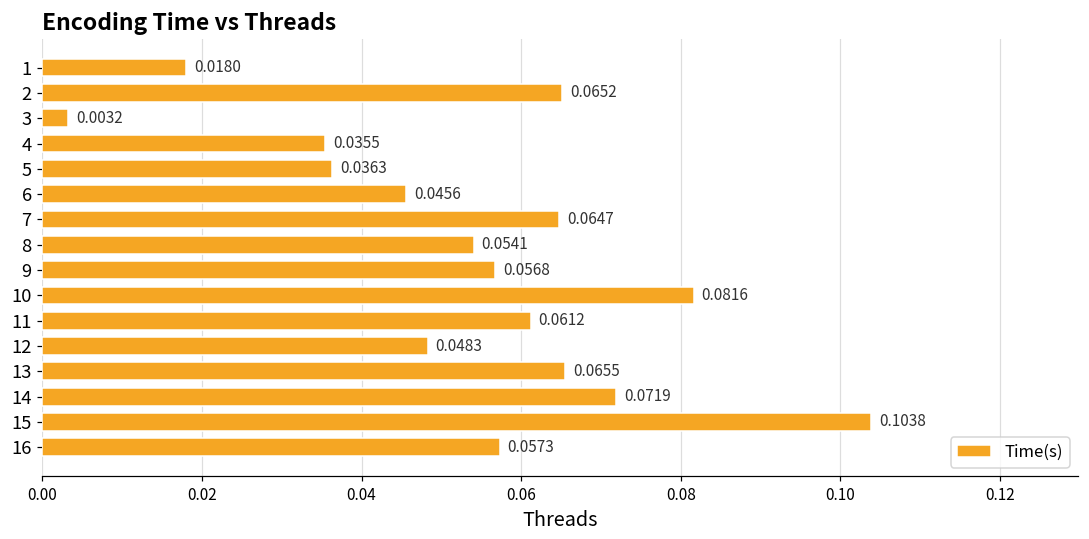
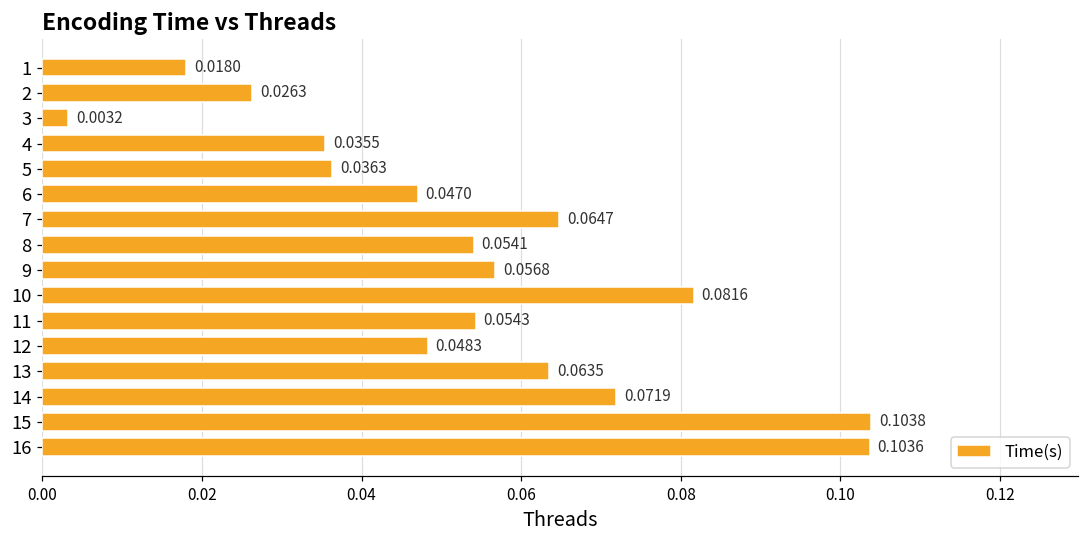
  {
    "1": 0.0180,
-   "2": 0.0652,
+   "2": 0.0263,
    "3": 0.0032,
    "4": 0.0355,
    "5": 0.0363,
-   "6": 0.0456,
+   "6": 0.0470,
    "7": 0.0647,
    "8": 0.0541,
    "9": 0.0568,
    "10": 0.0816,
-   "11": 0.0612,
+   "11": 0.0543,
    "12": 0.0483,
-   "13": 0.0655,
+   "13": 0.0635,
    "14": 0.0719,
    "15": 0.1038,
-   "16": 0.0573
+   "16": 0.1036
  }
